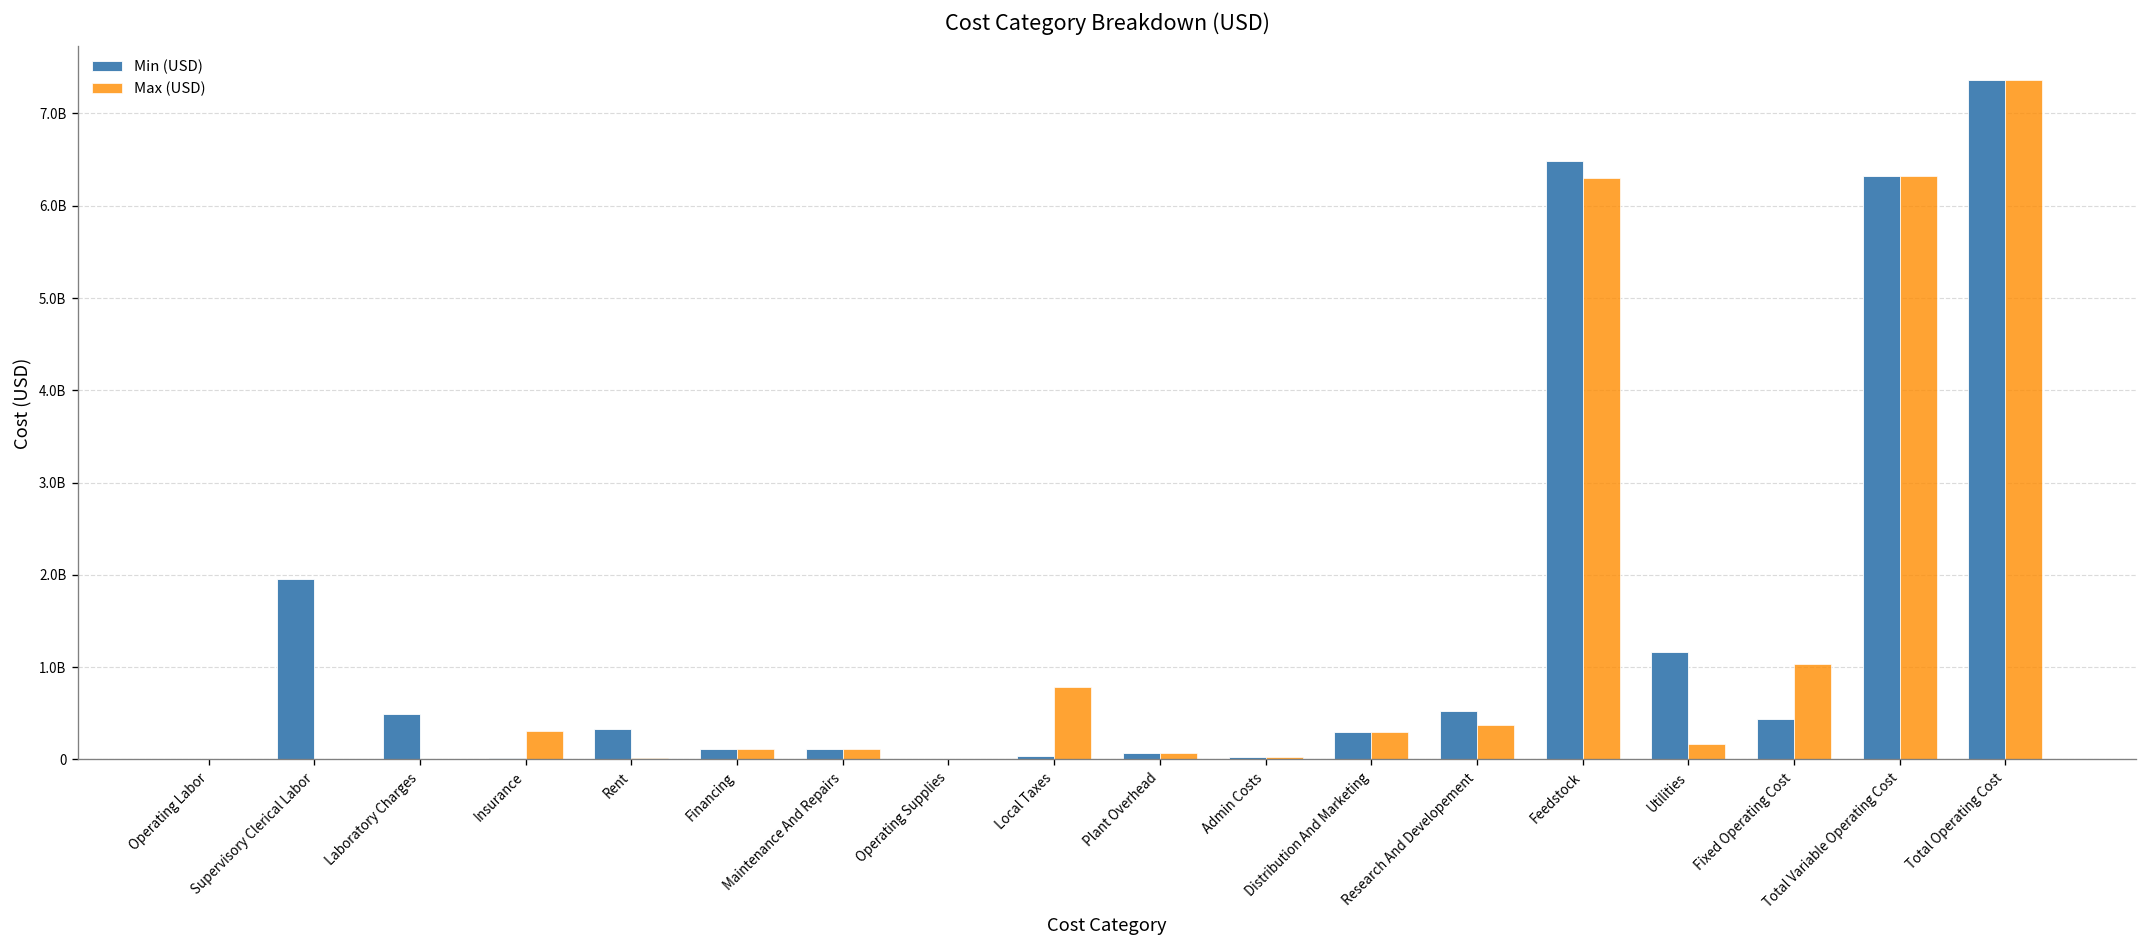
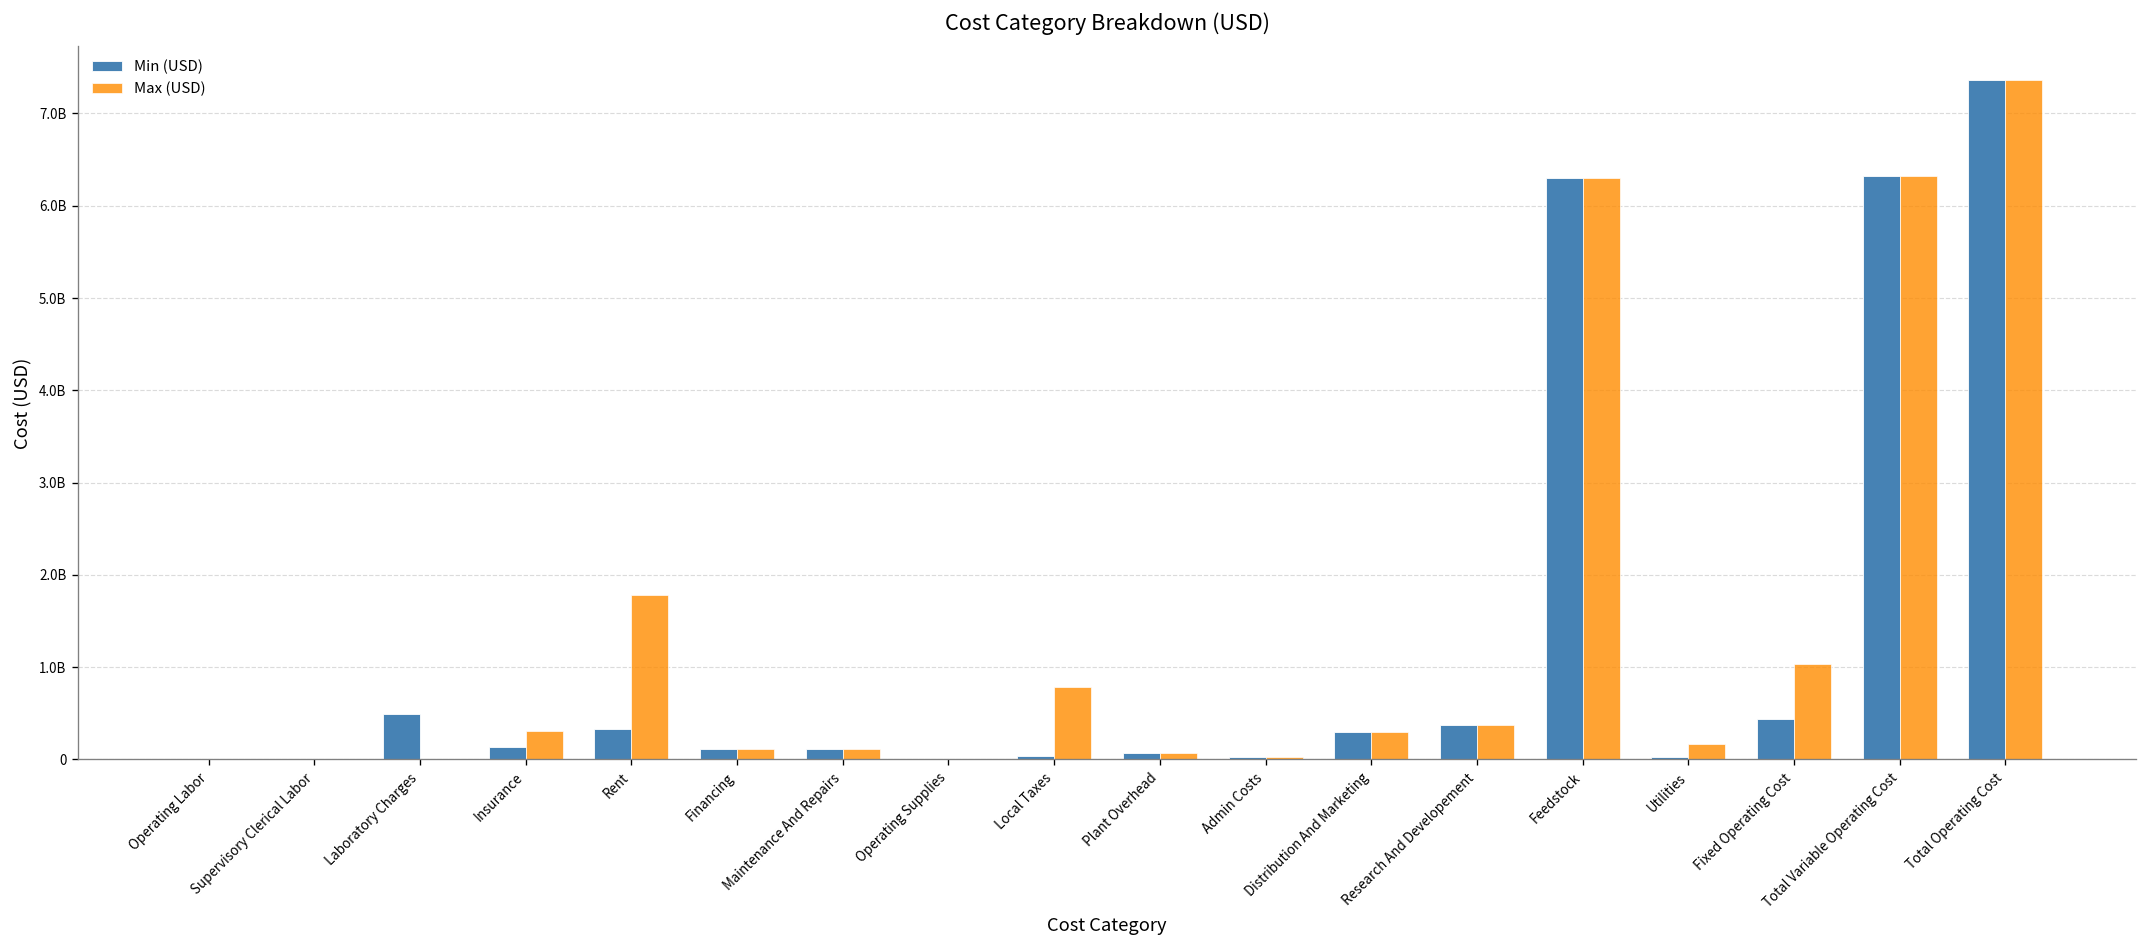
  {
    "Min (USD)": {
-     "Supervisory Clerical Labor": 2000000000,
+     "Supervisory Clerical Labor": 0,
      "Laboratory Charges": 500000000,
-     "Insurance": 0,
+     "Insurance": 100000000,
      "Rent": 300000000,
      "Financing": 100000000,
      "Maintenance And Repairs": 100000000,
      "Local Taxes": 0,
      "Plant Overhead": 100000000,
      "Distribution And Marketing": 300000000,
-     "Research And Developement": 500000000,
-     "Feedstock": 6500000000,
-     "Utilities": 1200000000,
+     "Research And Developement": 400000000,
+     "Feedstock": 6300000000,
+     "Utilities": 0,
      "Fixed Operating Cost": 400000000,
      "Total Variable Operating Cost": 6300000000,
      "Total Operating Cost": 7400000000
    },
    "Max (USD)": {
      "Insurance": 300000000,
-     "Rent": 0,
+     "Rent": 1800000000,
      "Financing": 100000000,
      "Maintenance And Repairs": 100000000,
      "Local Taxes": 800000000,
      "Plant Overhead": 100000000,
      "Distribution And Marketing": 300000000,
      "Research And Developement": 400000000,
      "Feedstock": 6300000000,
      "Utilities": 200000000,
      "Fixed Operating Cost": 1000000000,
      "Total Variable Operating Cost": 6300000000,
      "Total Operating Cost": 7400000000
    }
  }
